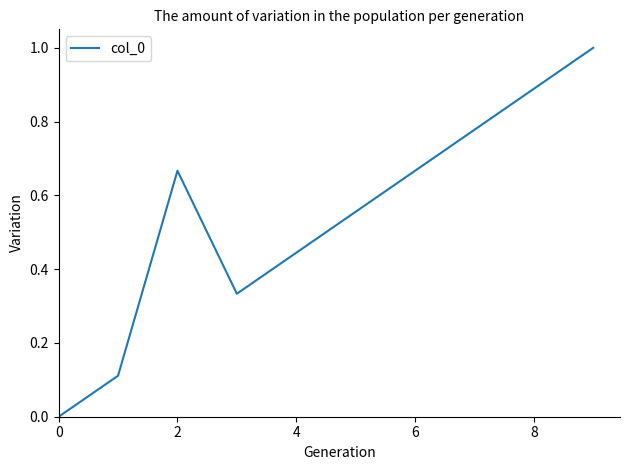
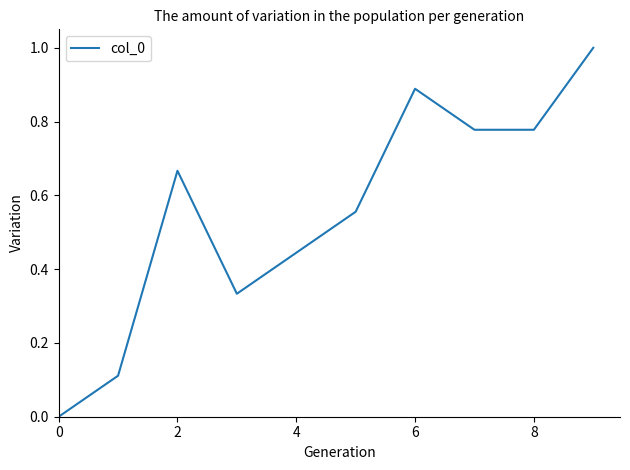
  {
    "0": 0.00,
    "2": 0.67,
    "4": 0.44,
-   "6": 0.67,
-   "8": 0.89
+   "6": 0.89,
+   "8": 0.78
  }
